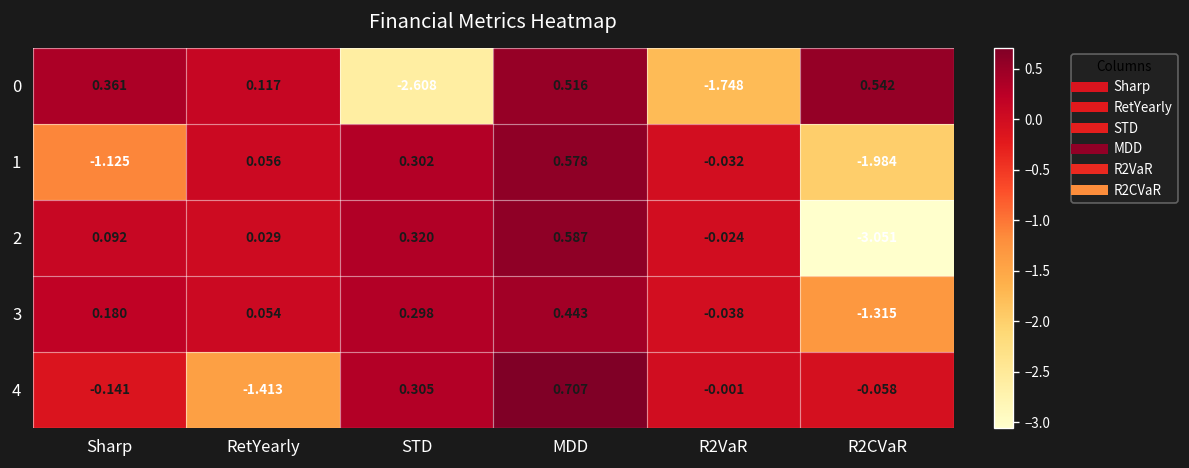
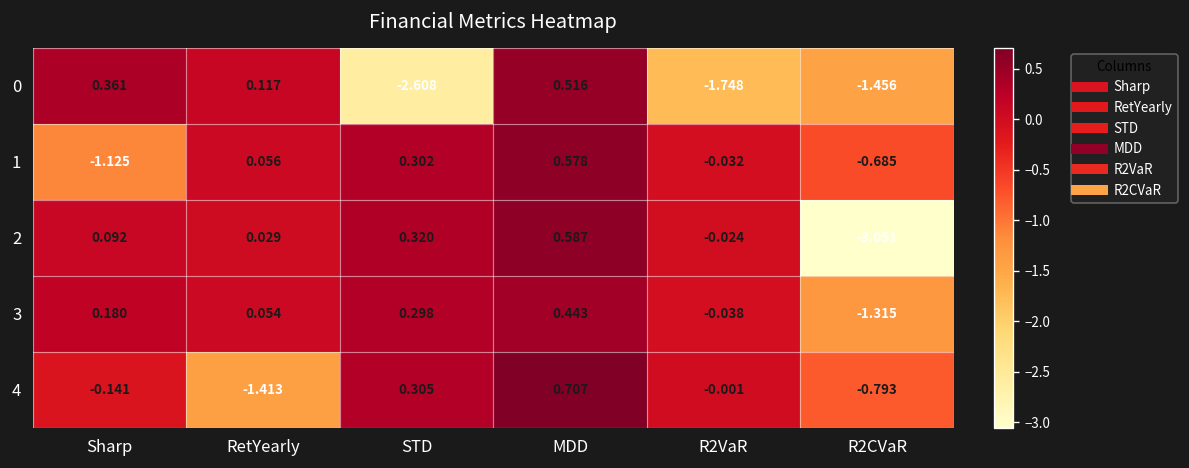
  {
    "0": {
      "Sharp": 0.361,
      "RetYearly": 0.117,
      "STD": -2.608,
      "MDD": 0.516,
      "R2VaR": -1.748,
-     "R2CVaR": 0.542
+     "R2CVaR": -1.456
    },
    "1": {
      "Sharp": -1.125,
      "RetYearly": 0.056,
      "STD": 0.302,
      "MDD": 0.578,
      "R2VaR": -0.032,
-     "R2CVaR": -1.984
+     "R2CVaR": -0.685
    },
    "2": {
      "Sharp": 0.092,
      "RetYearly": 0.029,
      "STD": 0.320,
      "MDD": 0.587,
      "R2VaR": -0.024,
      "R2CVaR": -3.051
    },
    "3": {
      "Sharp": 0.180,
      "RetYearly": 0.054,
      "STD": 0.298,
      "MDD": 0.443,
      "R2VaR": -0.038,
      "R2CVaR": -1.315
    },
    "4": {
      "Sharp": -0.141,
      "RetYearly": -1.413,
      "STD": 0.305,
      "MDD": 0.707,
      "R2VaR": -0.001,
-     "R2CVaR": -0.058
+     "R2CVaR": -0.793
    }
  }
